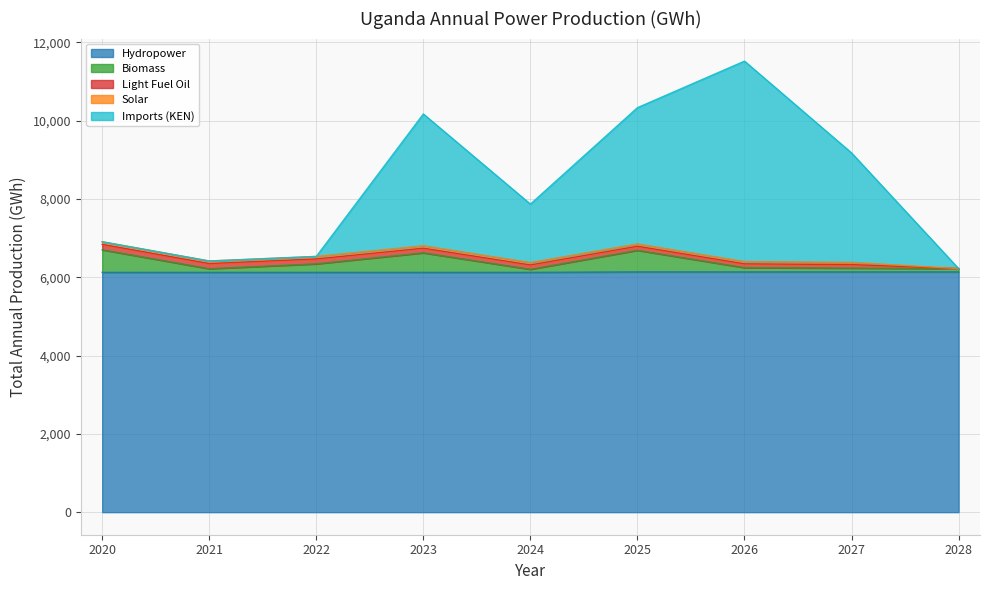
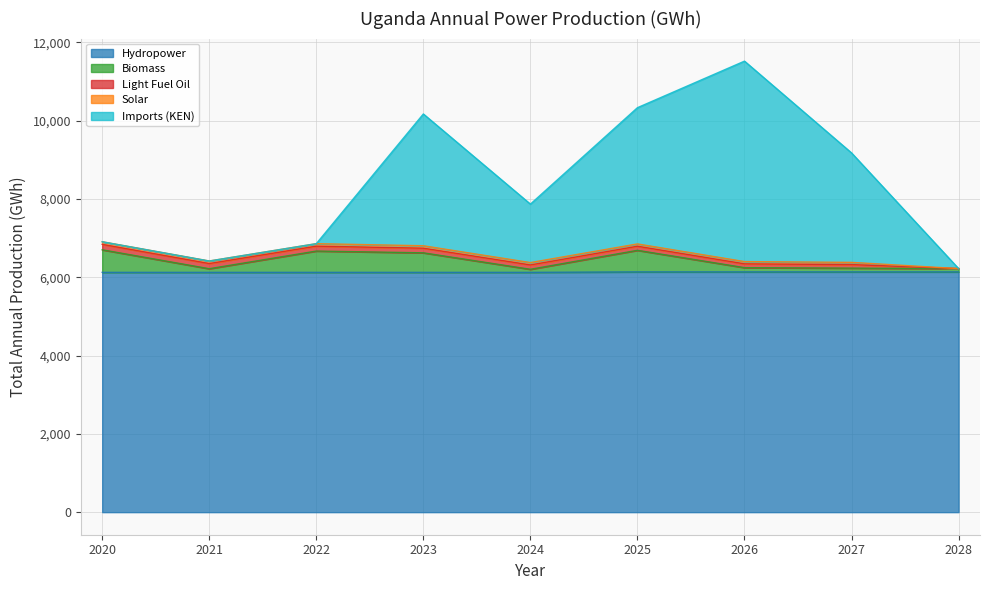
  {
    "Hydropower": {
      "2020": "6,100",
      "2021": "6,100",
      "2022": "6,100",
      "2023": "6,100",
      "2024": "6,100",
      "2025": "6,100",
      "2026": "6,100",
      "2027": "6,100",
      "2028": "6,100"
    },
    "Biomass": {
      "2020": "600",
      "2021": "100",
-     "2022": "200",
+     "2022": "500",
      "2023": "500",
      "2024": "100",
      "2025": "600",
      "2026": "100",
      "2027": "100"
    },
    "Light Fuel Oil": {
      "2020": "100"
    },
    "Imports (KEN)": {
      "2023": "3,400",
      "2024": "1,500",
      "2025": "3,500",
      "2026": "5,100",
      "2027": "2,800"
    }
  }
